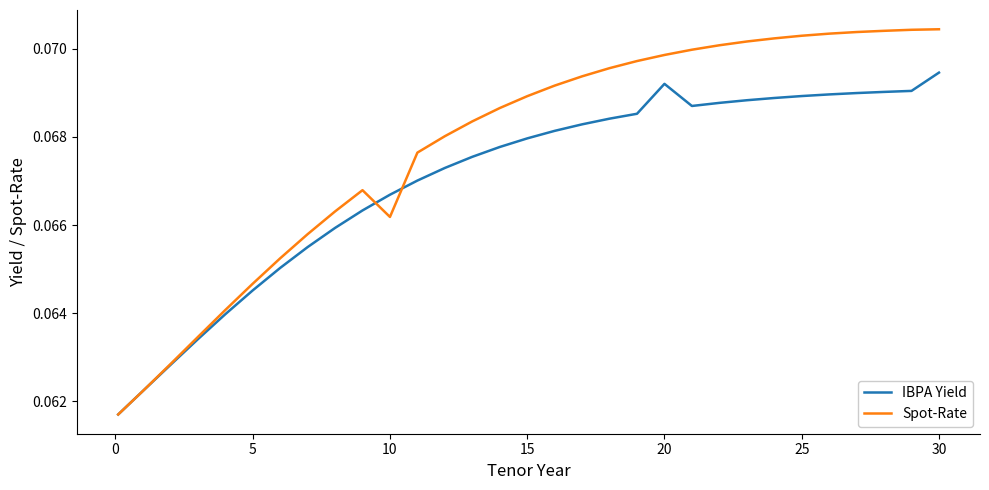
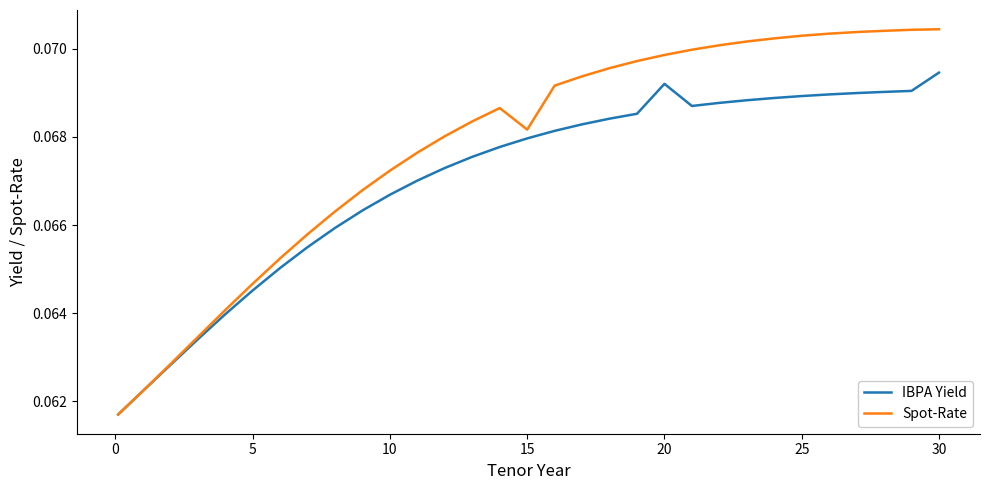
  {
    "IBPA Yield": {
      "5": 0.0645,
      "10": 0.0667,
      "15": 0.0680,
      "20": 0.0692,
      "25": 0.0689,
      "30": 0.0695
    },
    "Spot-Rate": {
      "5": 0.0647,
-     "10": 0.0662,
-     "15": 0.0689,
+     "10": 0.0672,
+     "15": 0.0682,
      "20": 0.0699,
      "25": 0.0703,
      "30": 0.0704
    }
  }
